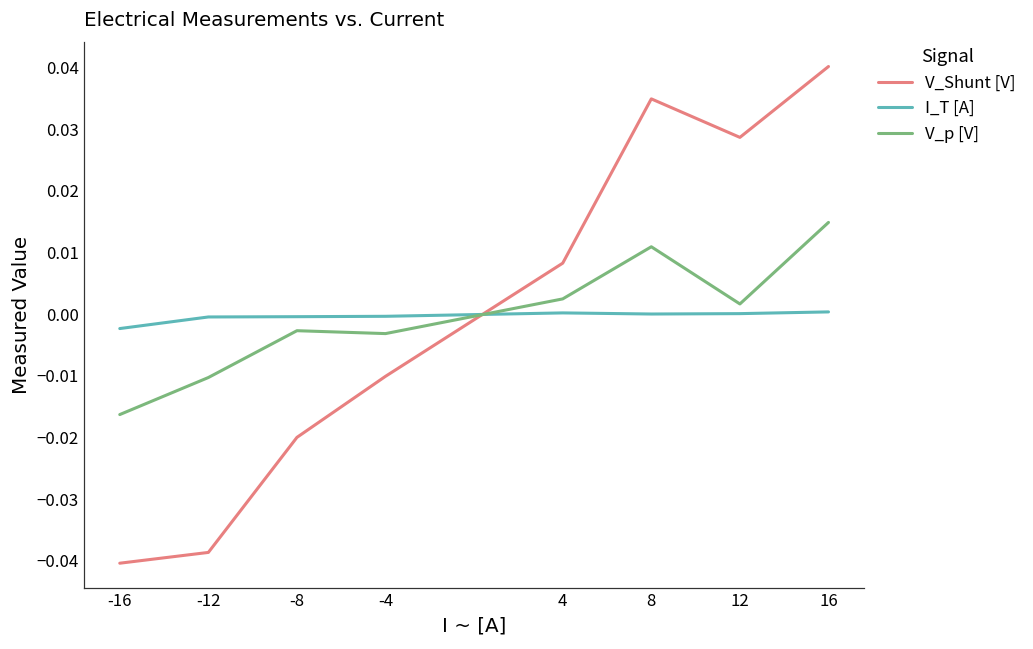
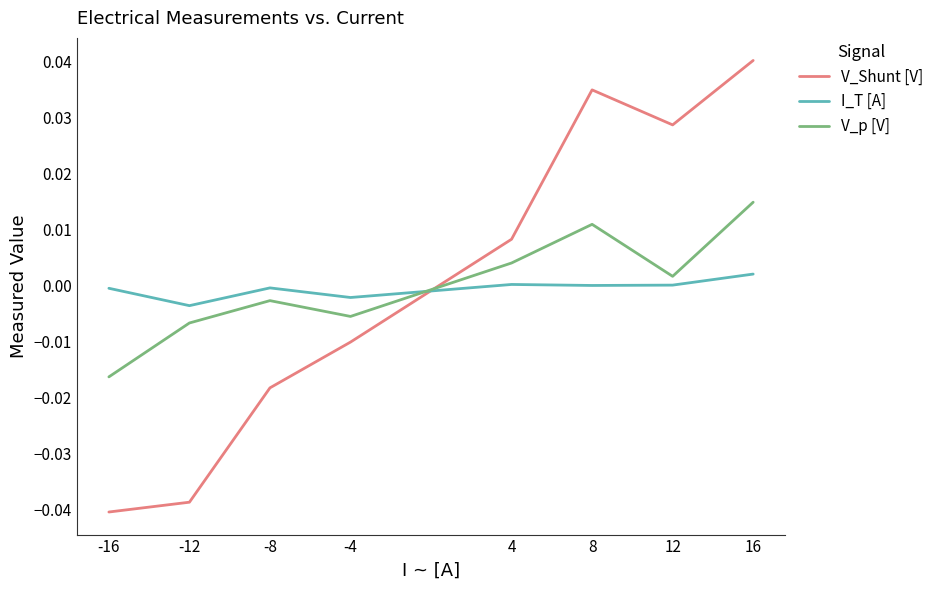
  {
    "V_Shunt [V]": {
      "-16": -0.040,
      "-12": -0.039,
-     "-8": -0.020,
+     "-8": -0.018,
      "-4": -0.010,
      "4": 0.008,
      "8": 0.035,
      "12": 0.029,
      "16": 0.040
    },
    "I_T [A]": {
-     "-16": -0.002,
-     "-12": 0.000,
+     "-16": 0.000,
+     "-12": -0.004,
      "-8": 0.000,
-     "-4": 0.000,
+     "-4": -0.002,
      "4": 0.000,
      "8": 0.000,
      "12": 0.000,
-     "16": 0.000
+     "16": 0.002
    },
    "V_p [V]": {
      "-16": -0.016,
-     "-12": -0.010,
+     "-12": -0.007,
      "-8": -0.003,
-     "-4": -0.003,
-     "4": 0.002,
+     "-4": -0.005,
+     "4": 0.004,
      "8": 0.011,
      "12": 0.002,
      "16": 0.015
    }
  }
